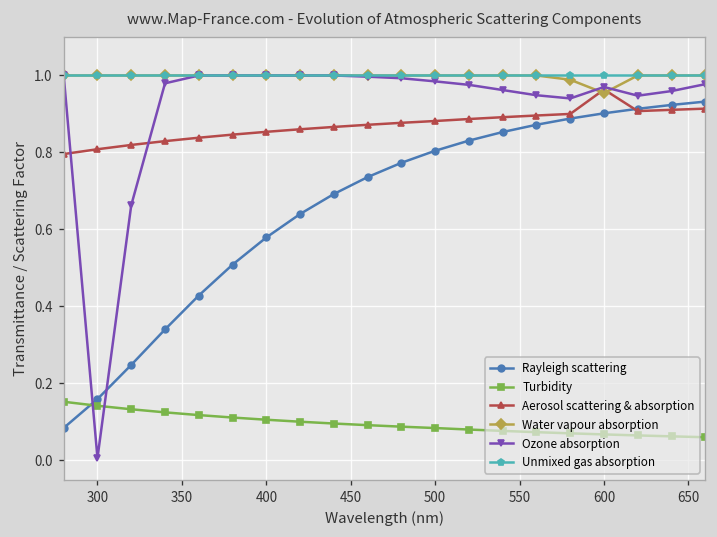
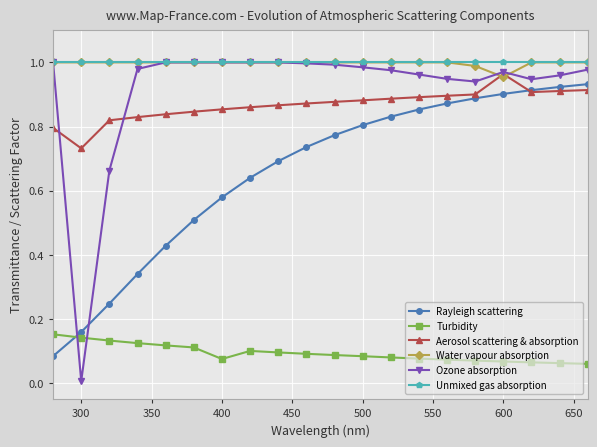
  {
    "Turbidity": {
      "300": 0.14,
-     "400": 0.11,
+     "400": 0.08,
      "500": 0.08
    },
    "Aerosol scattering & absorption": {
-     "300": 0.81,
+     "300": 0.73,
      "400": 0.85,
      "500": 0.88
    },
    "Water vapour absorption": {
      "600": 0.95
    },
    "Ozone absorption": {
      "300": 0.01,
      "500": 0.98
    }
  }
